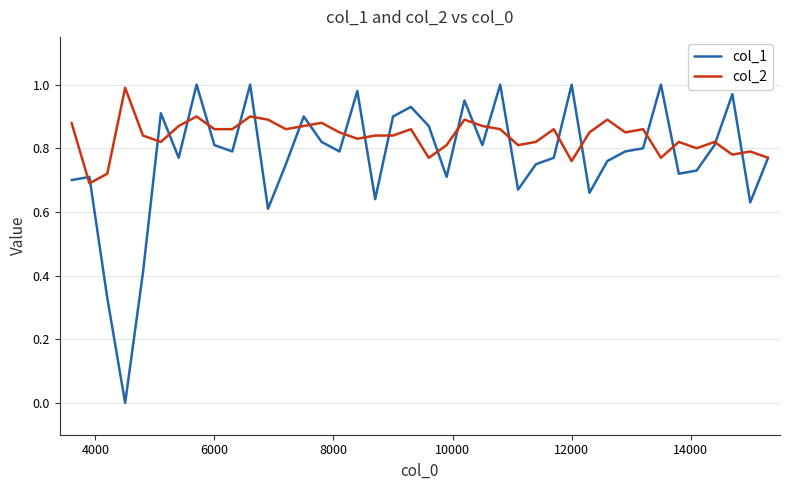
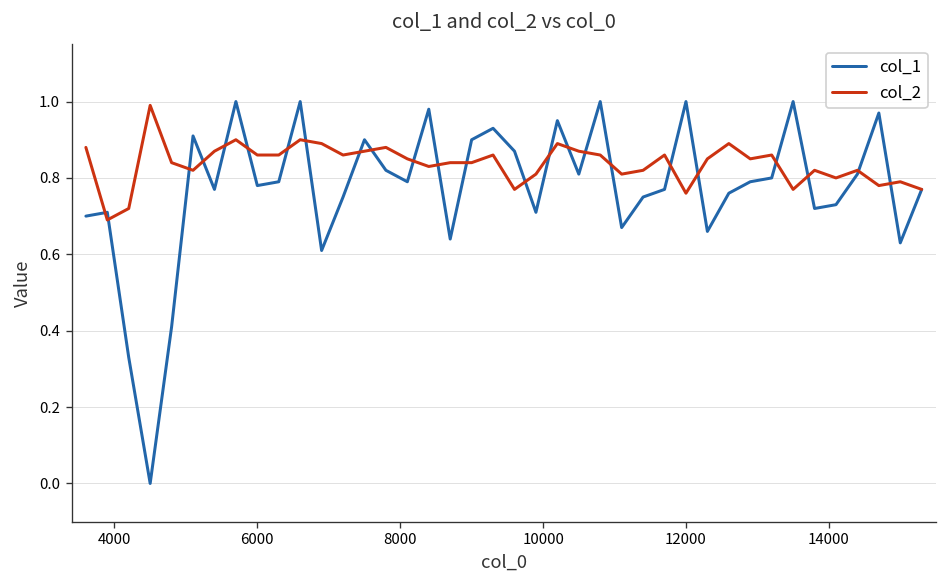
  {
    "col_1": {
-     "6000": 0.81,
+     "6000": 0.78,
      "12000": 1.00
    },
    "col_2": {
      "6000": 0.86,
      "12000": 0.76
    }
  }
